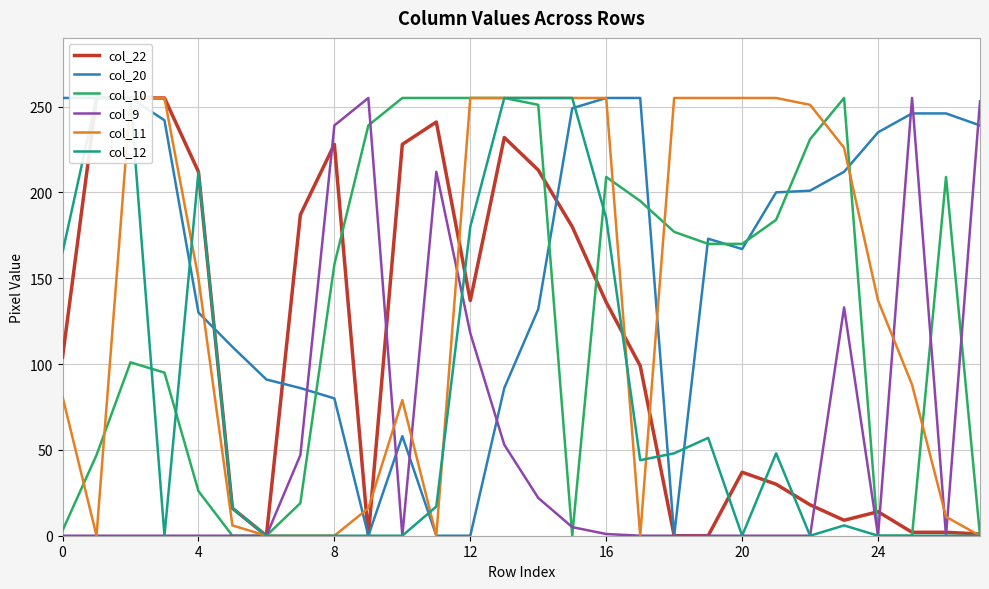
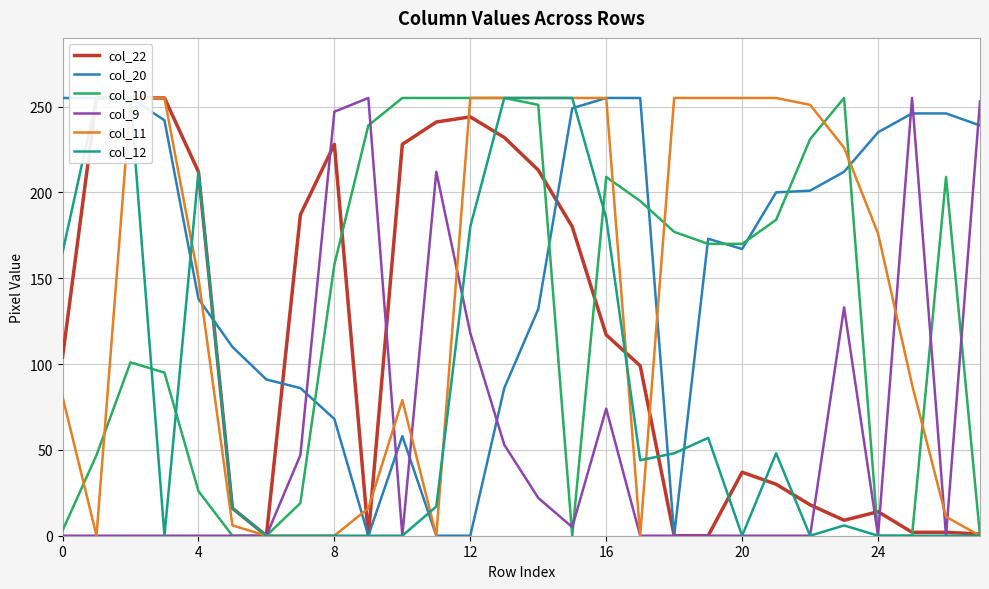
  {
    "col_22": {
      "0": 104,
      "8": 228,
-     "12": 137,
-     "16": 136,
+     "12": 244,
+     "16": 117,
      "20": 37,
      "24": 14
    },
    "col_20": {
      "0": 255,
-     "4": 130,
-     "8": 80,
+     "4": 138,
+     "8": 68,
      "12": 0,
      "20": 167,
      "24": 235
    },
    "col_9": {
      "0": 0,
      "4": 0,
-     "8": 239,
+     "8": 247,
      "12": 118,
-     "16": 1
+     "16": 74
    },
    "col_11": {
      "0": 81,
      "4": 150,
      "20": 255,
-     "24": 137
+     "24": 176
    }
  }
